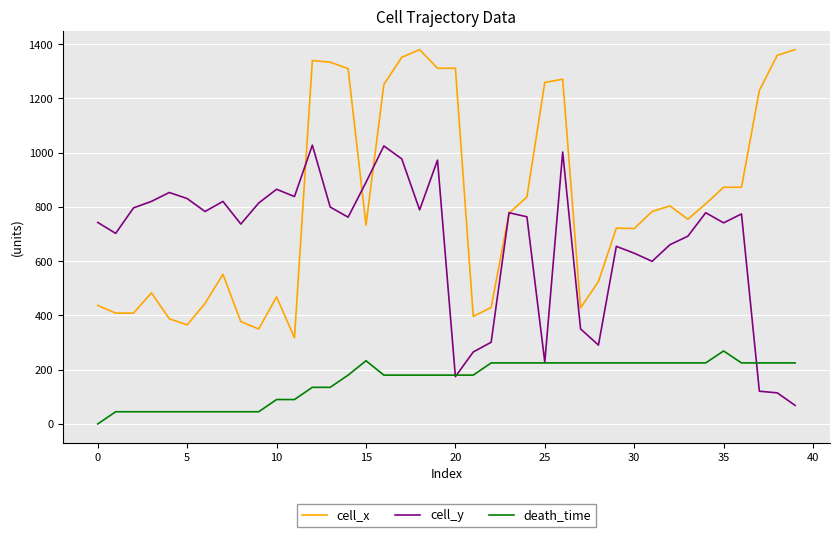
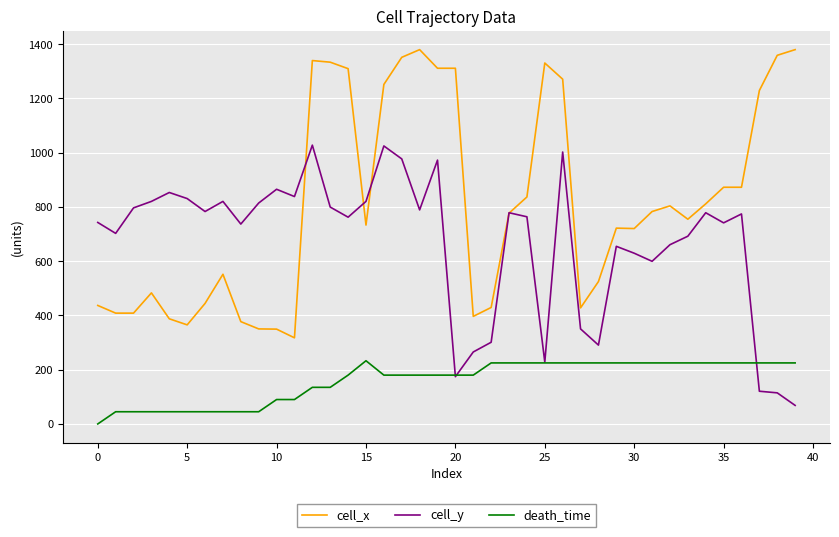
  {
    "cell_x": {
      "0": 440,
      "5": 370,
-     "10": 470,
+     "10": 350,
      "15": 730,
      "20": 1310,
-     "25": 1260,
+     "25": 1330,
      "30": 720,
      "35": 870
    },
    "cell_y": {
      "0": 740,
      "5": 830,
      "10": 870,
-     "15": 890,
+     "15": 820,
      "30": 630,
      "35": 740
    },
    "death_time": {
      "0": 0,
      "5": 50,
      "10": 90,
      "15": 230,
      "30": 230,
-     "35": 270
+     "35": 230
    }
  }
